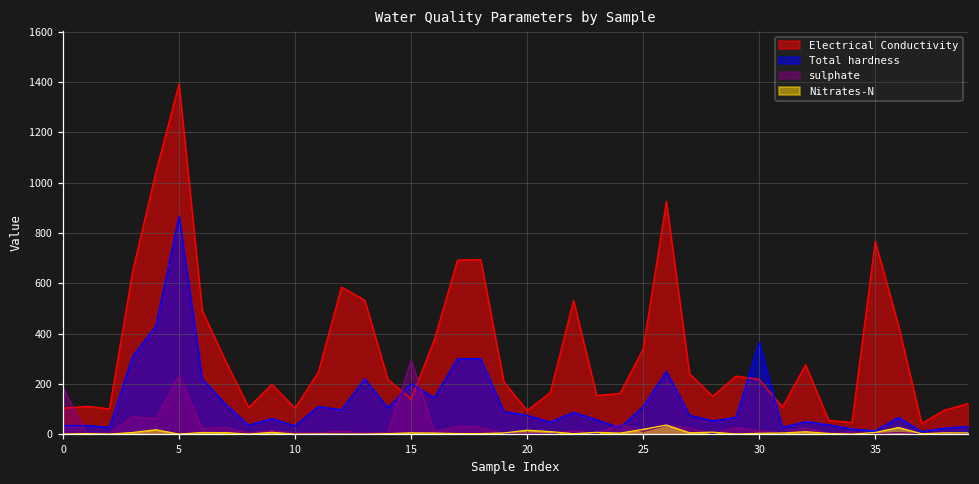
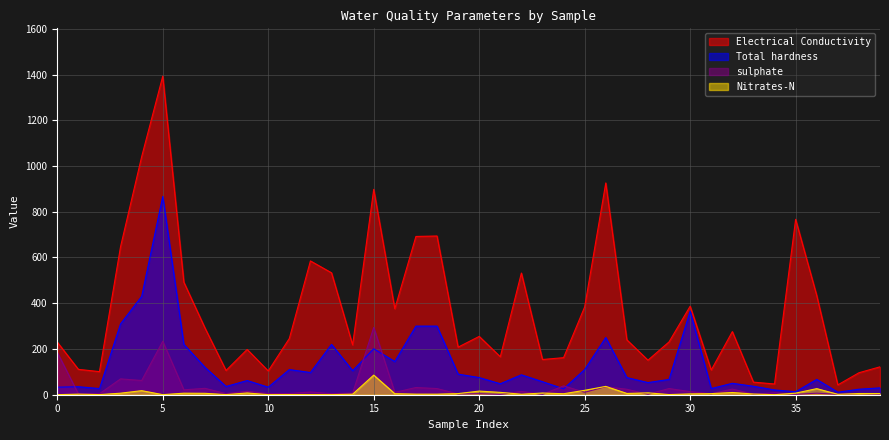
  {
    "Electrical Conductivity": {
-     "0": 100,
+     "0": 230,
      "5": 1390,
      "10": 100,
-     "15": 140,
-     "20": 90,
-     "25": 340,
-     "30": 220,
+     "15": 900,
+     "20": 260,
+     "25": 380,
+     "30": 390,
      "35": 770
    },
    "Total hardness": {
      "0": 30,
      "5": 870,
      "10": 30,
      "15": 200,
      "20": 80,
      "25": 110,
      "30": 370
    },
    "sulphate": {
      "0": 180,
      "5": 230,
      "15": 290,
      "20": 0
    },
    "Nitrates-N": {
      "0": 0,
      "5": 0,
-     "15": 10,
+     "15": 90,
      "20": 20
    }
  }
